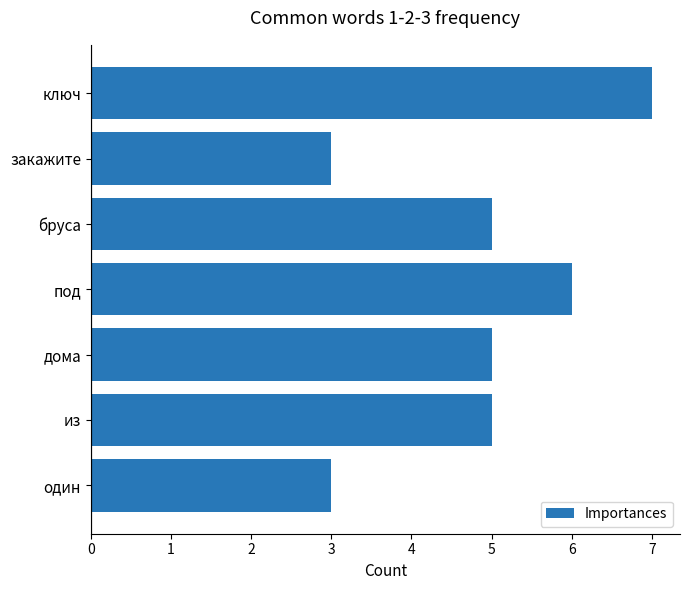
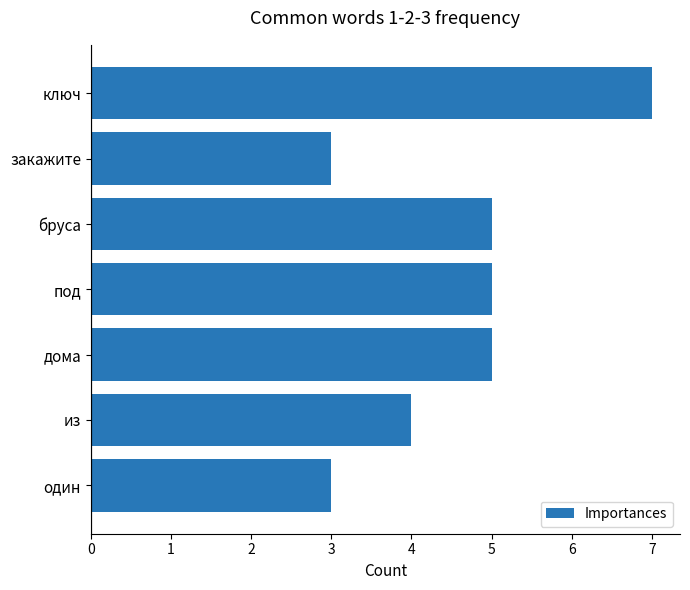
  {
    "ключ": 7,
    "закажите": 3,
    "бруса": 5,
-   "под": 6,
+   "под": 5,
    "дома": 5,
-   "из": 5,
+   "из": 4,
    "один": 3
  }
